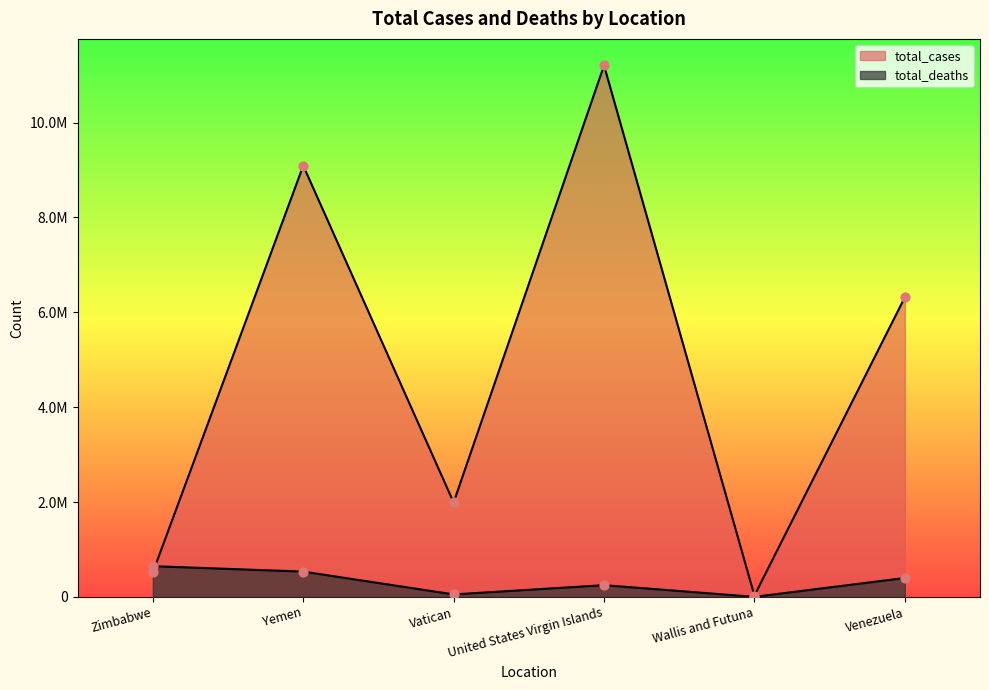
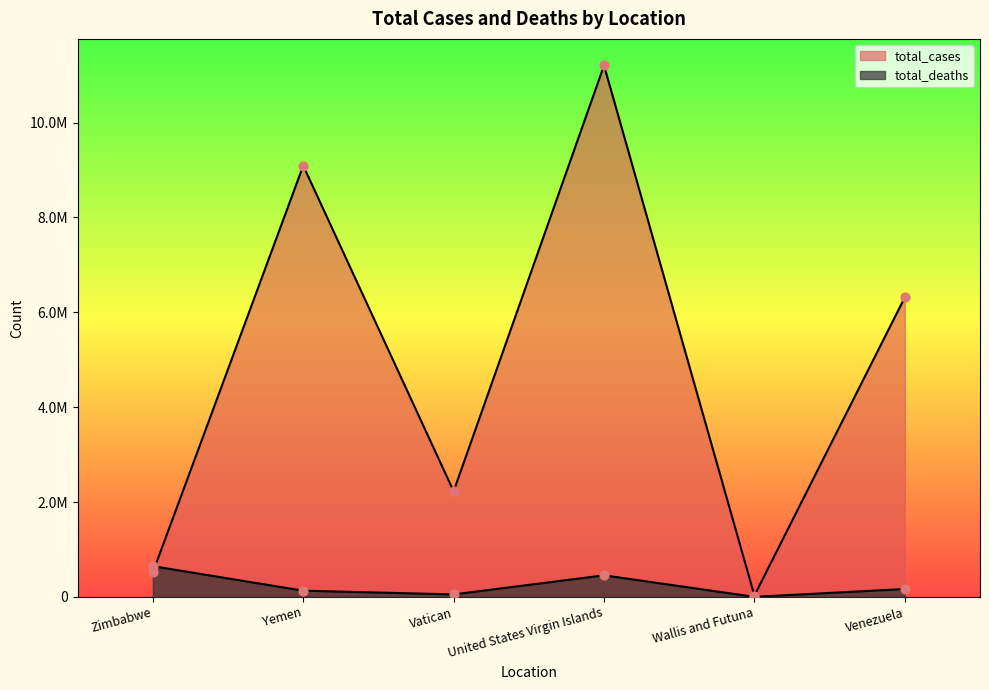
  {
    "total_cases": {
      "Zimbabwe": 500000,
      "Yemen": 9100000,
-     "Vatican": 2000000,
+     "Vatican": 2200000,
      "United States Virgin Islands": 11200000,
      "Venezuela": 6300000
    },
    "total_deaths": {
      "Zimbabwe": 600000,
-     "Yemen": 500000,
+     "Yemen": 100000,
      "Vatican": 100000,
-     "United States Virgin Islands": 200000,
-     "Venezuela": 400000
+     "United States Virgin Islands": 500000,
+     "Venezuela": 200000
    }
  }
